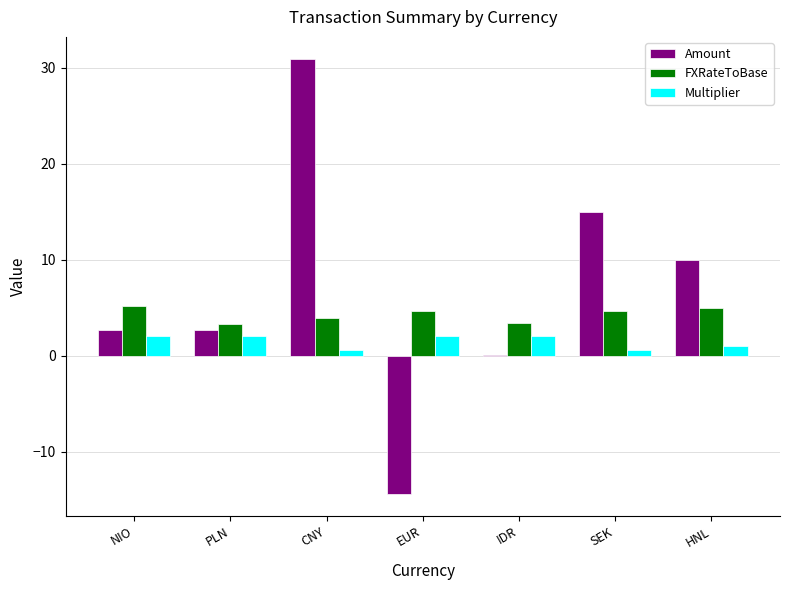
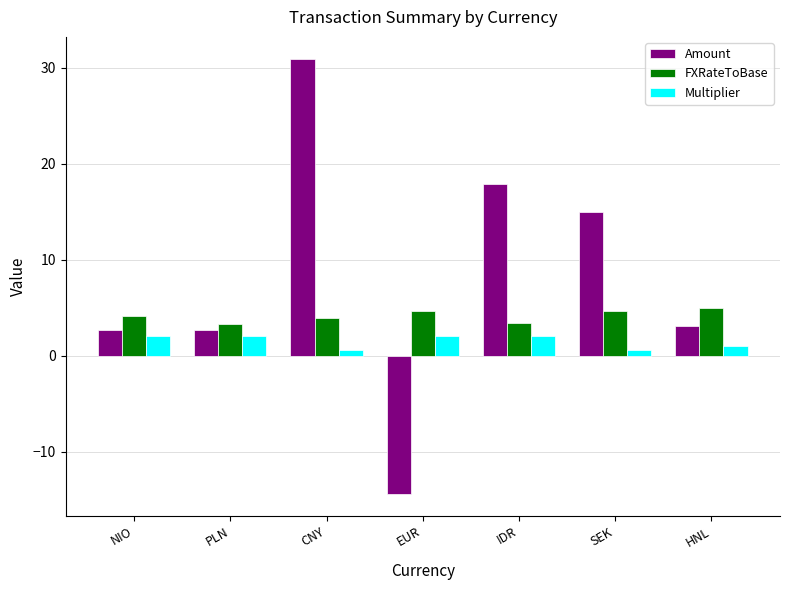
  {
    "Amount": {
      "NIO": 3,
      "PLN": 3,
      "CNY": 31,
      "EUR": -14,
-     "IDR": 0,
+     "IDR": 18,
      "SEK": 15,
-     "HNL": 10
+     "HNL": 3
    },
    "FXRateToBase": {
-     "NIO": 5,
+     "NIO": 4,
      "PLN": 3,
      "CNY": 4,
      "EUR": 5,
      "IDR": 3,
      "SEK": 5,
      "HNL": 5
    },
    "Multiplier": {
      "NIO": 2,
      "PLN": 2,
      "CNY": 1,
      "EUR": 2,
      "IDR": 2,
      "SEK": 1,
      "HNL": 1
    }
  }
